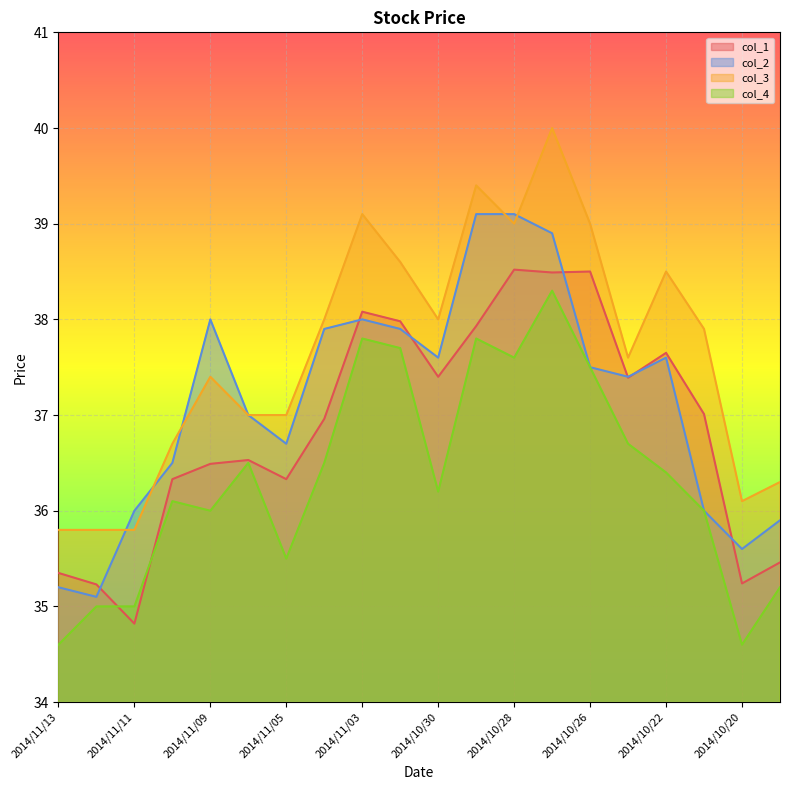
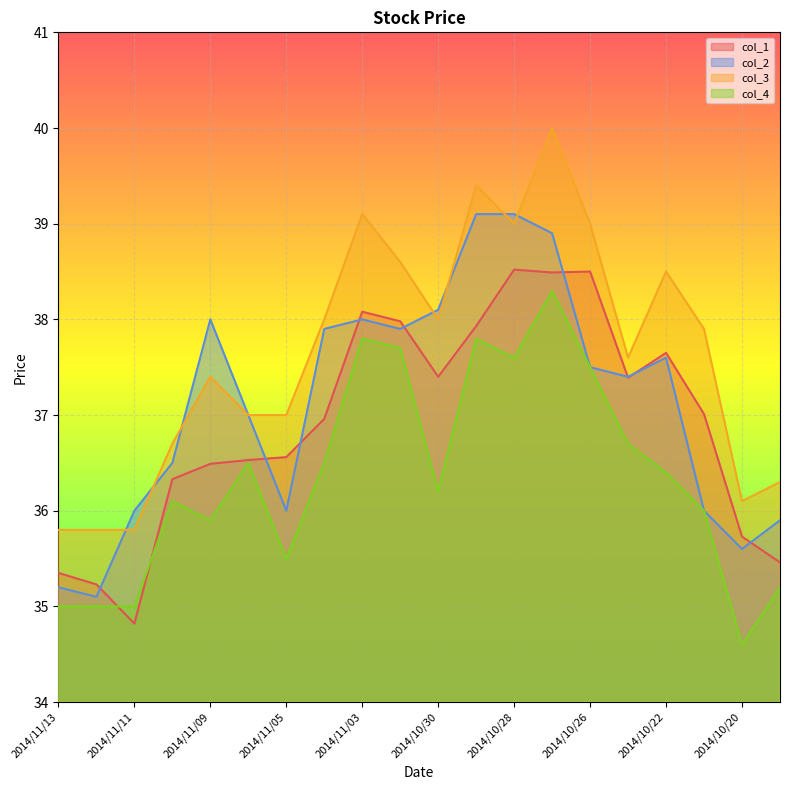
  {
    "col_1": {
      "2014/11/13": 35.4,
      "2014/11/11": 34.8,
      "2014/11/09": 36.5,
-     "2014/11/05": 36.3,
+     "2014/11/05": 36.6,
      "2014/11/03": 38.1,
      "2014/10/30": 37.4,
      "2014/10/28": 38.5,
      "2014/10/26": 38.5,
      "2014/10/22": 37.7,
-     "2014/10/20": 35.2
+     "2014/10/20": 35.7
    },
    "col_2": {
      "2014/11/13": 35.2,
      "2014/11/11": 36.0,
      "2014/11/09": 38.0,
-     "2014/11/05": 36.7,
+     "2014/11/05": 36.0,
      "2014/11/03": 38.0,
-     "2014/10/30": 37.6,
+     "2014/10/30": 38.1,
      "2014/10/28": 39.1,
      "2014/10/22": 37.6,
      "2014/10/20": 35.6
    },
    "col_3": {
      "2014/11/13": 35.8,
      "2014/11/11": 35.8,
      "2014/11/09": 37.4,
      "2014/11/05": 37.0,
      "2014/11/03": 39.1,
      "2014/10/30": 38.0,
      "2014/10/28": 39.0,
      "2014/10/26": 39.0,
      "2014/10/22": 38.5,
      "2014/10/20": 36.1
    },
    "col_4": {
-     "2014/11/13": 34.6,
+     "2014/11/13": 35.0,
      "2014/11/11": 35.0,
-     "2014/11/09": 36.0,
+     "2014/11/09": 35.9,
      "2014/11/05": 35.5,
      "2014/11/03": 37.8,
      "2014/10/30": 36.2,
      "2014/10/28": 37.6,
      "2014/10/22": 36.4,
      "2014/10/20": 34.6
    }
  }
